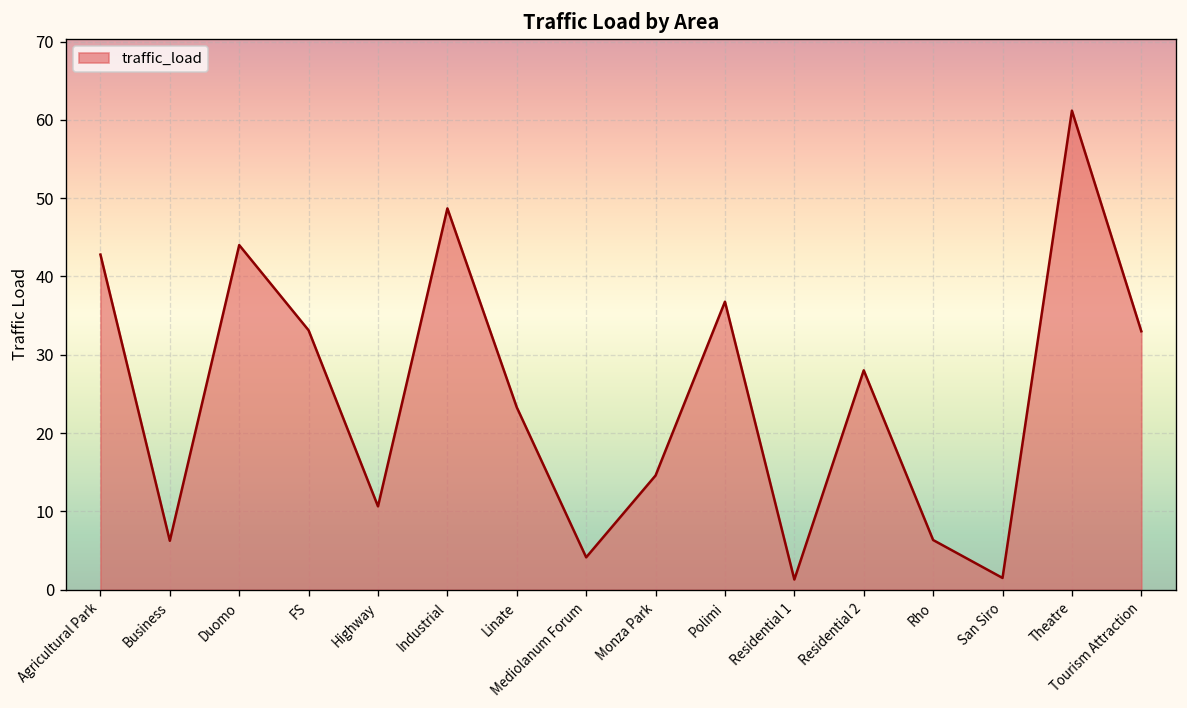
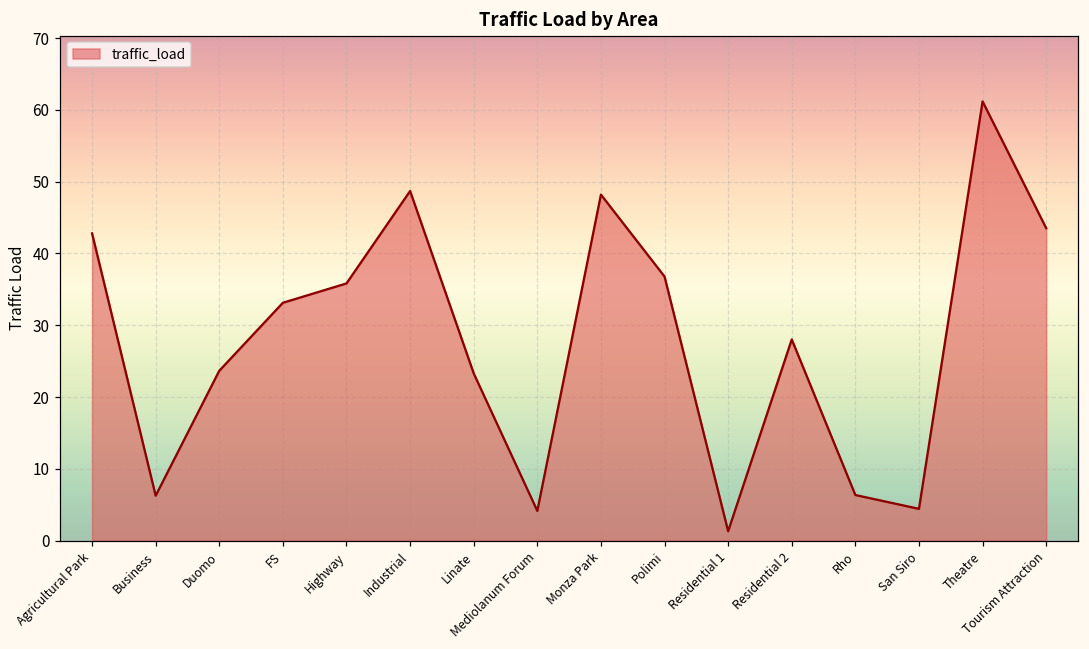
  {
    "Agricultural Park": 43,
    "Business": 6,
-   "Duomo": 44,
+   "Duomo": 24,
    "FS": 33,
-   "Highway": 11,
+   "Highway": 36,
    "Industrial": 49,
    "Linate": 23,
    "Mediolanum Forum": 4,
-   "Monza Park": 15,
+   "Monza Park": 48,
    "Polimi": 37,
    "Residential 1": 1,
    "Residential 2": 28,
    "Rho": 6,
-   "San Siro": 2,
+   "San Siro": 4,
    "Theatre": 61,
-   "Tourism Attraction": 33
+   "Tourism Attraction": 44
  }
